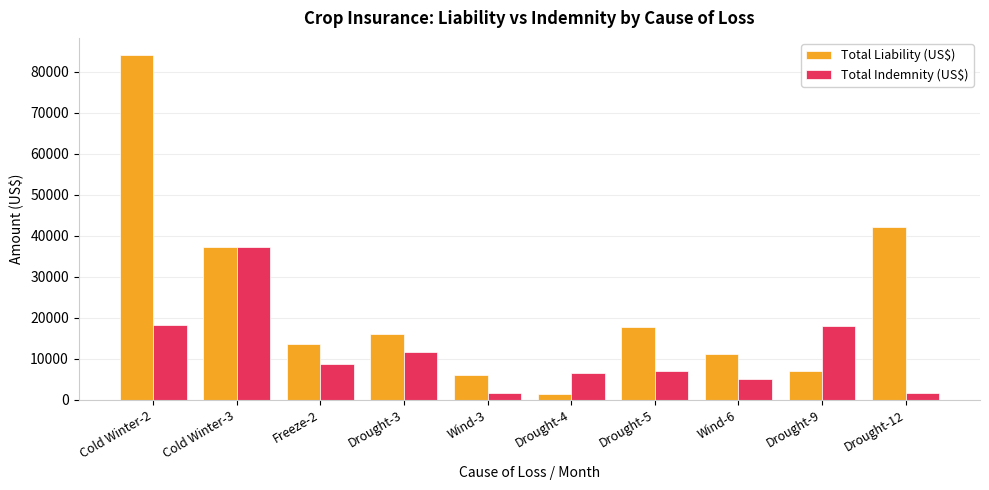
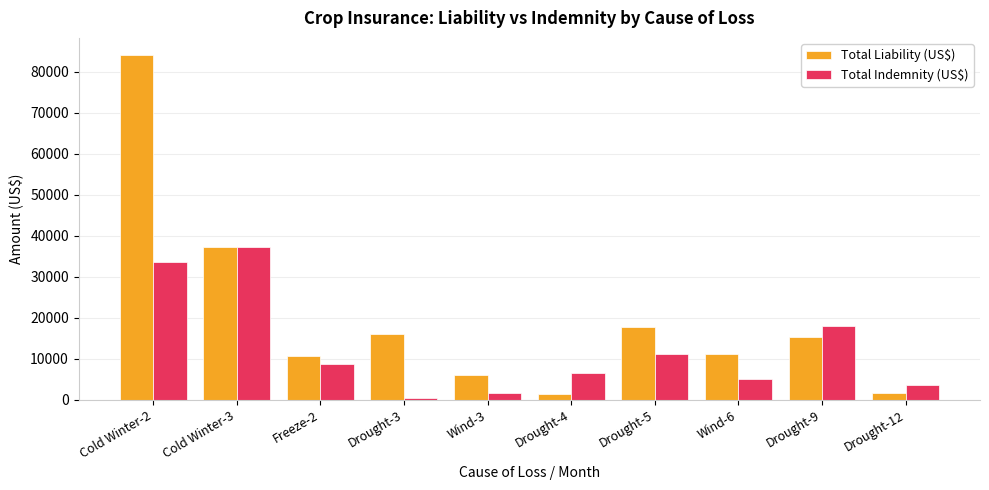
  {
    "Total Liability (US$)": {
      "Cold Winter-2": 84000,
      "Cold Winter-3": 37000,
-     "Freeze-2": 14000,
+     "Freeze-2": 11000,
      "Drought-3": 16000,
      "Wind-3": 6000,
      "Drought-4": 1000,
      "Drought-5": 18000,
      "Wind-6": 11000,
-     "Drought-9": 7000,
-     "Drought-12": 42000
+     "Drought-9": 15000,
+     "Drought-12": 2000
    },
    "Total Indemnity (US$)": {
-     "Cold Winter-2": 18000,
+     "Cold Winter-2": 34000,
      "Cold Winter-3": 37000,
      "Freeze-2": 9000,
-     "Drought-3": 12000,
+     "Drought-3": 0,
      "Wind-3": 2000,
      "Drought-4": 7000,
-     "Drought-5": 7000,
+     "Drought-5": 11000,
      "Wind-6": 5000,
      "Drought-9": 18000,
-     "Drought-12": 2000
+     "Drought-12": 4000
    }
  }
